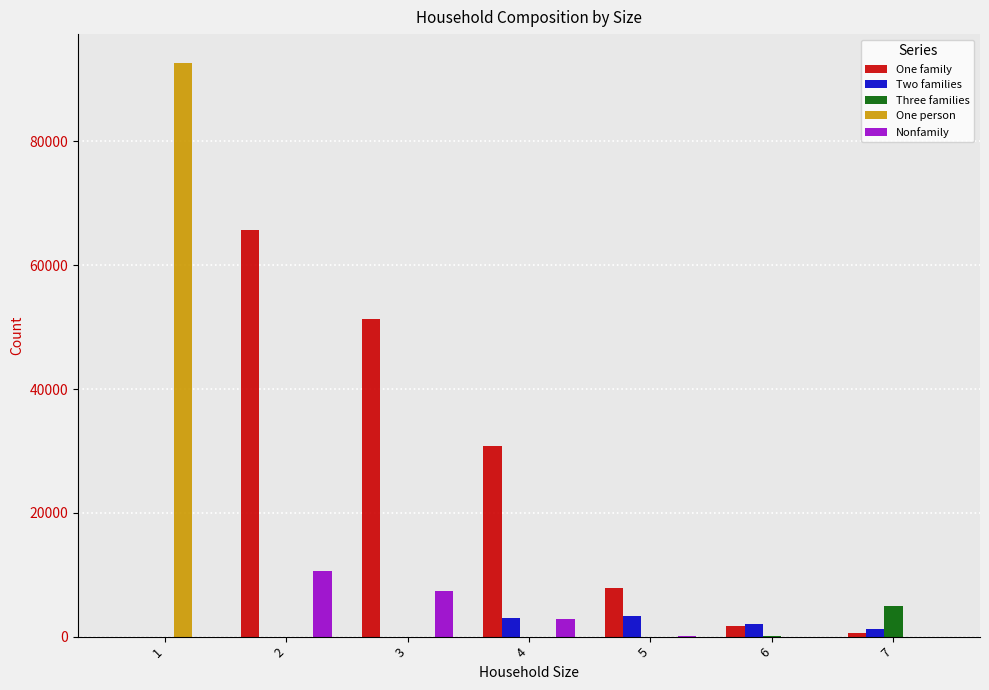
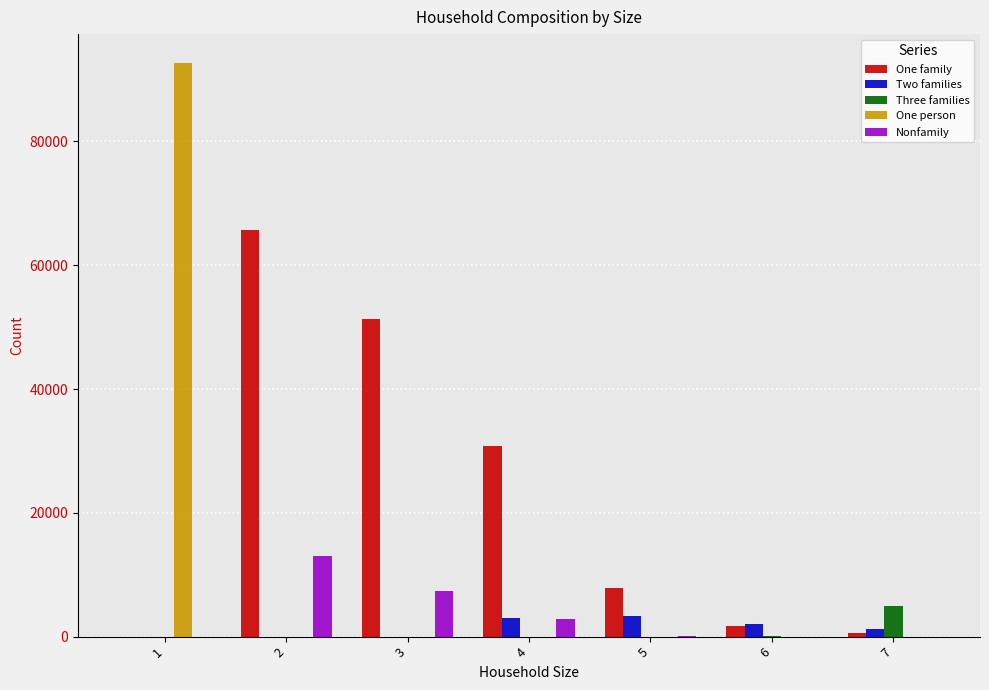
  {
    "One family": {
      "1": 0,
      "2": 66000,
      "3": 51000,
      "4": 31000,
      "5": 8000,
      "6": 2000,
      "7": 1000
    },
    "Two families": {
      "1": 0,
      "2": 0,
      "3": 0,
      "4": 3000,
      "5": 3000,
      "6": 2000,
      "7": 1000
    },
    "Three families": {
      "1": 0,
      "2": 0,
      "3": 0,
      "4": 0,
      "5": 0,
      "7": 5000
    },
    "One person": {
      "1": 93000,
      "2": 0,
      "3": 0,
      "4": 0,
      "5": 0,
      "6": 0,
      "7": 0
    },
    "Nonfamily": {
      "1": 0,
-     "2": 11000,
+     "2": 13000,
      "3": 7000,
      "4": 3000,
      "7": 0
    }
  }
